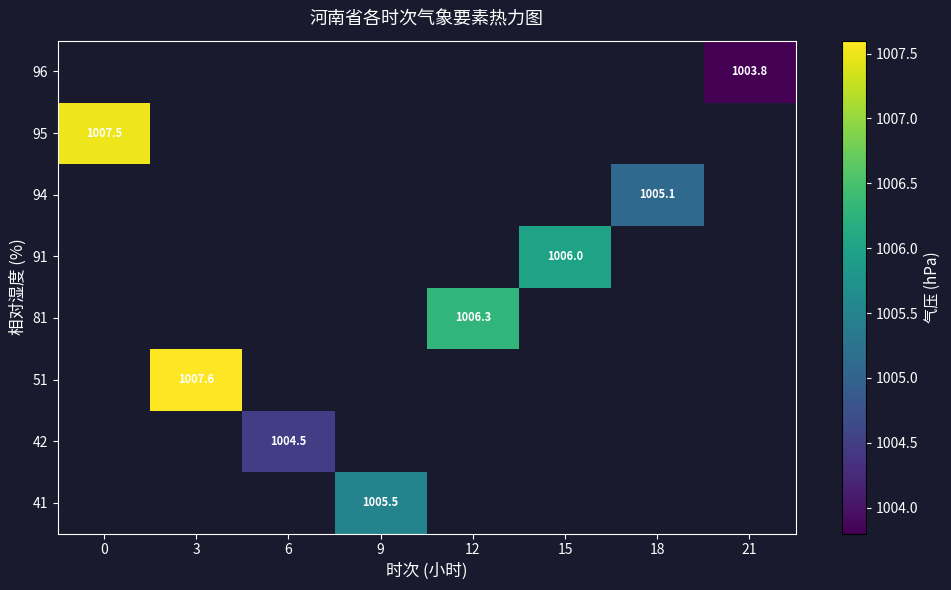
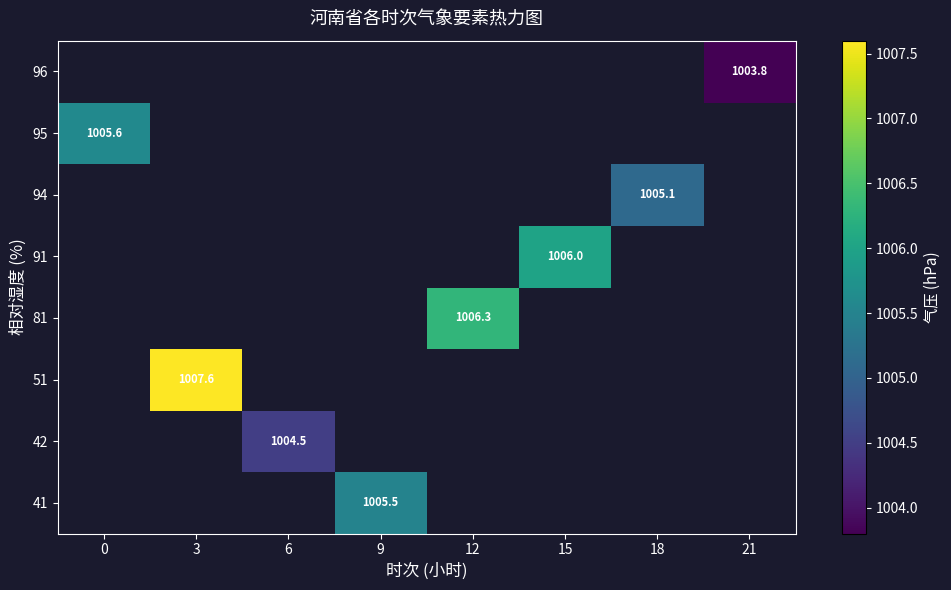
  {
    "96": {
      "21": 1003.8
    },
    "95": {
-     "0": 1007.5
+     "0": 1005.6
    },
    "94": {
      "18": 1005.1
    },
    "91": {
      "15": 1006.0
    },
    "81": {
      "12": 1006.3
    },
    "51": {
      "3": 1007.6
    },
    "42": {
      "6": 1004.5
    },
    "41": {
      "9": 1005.5
    }
  }
